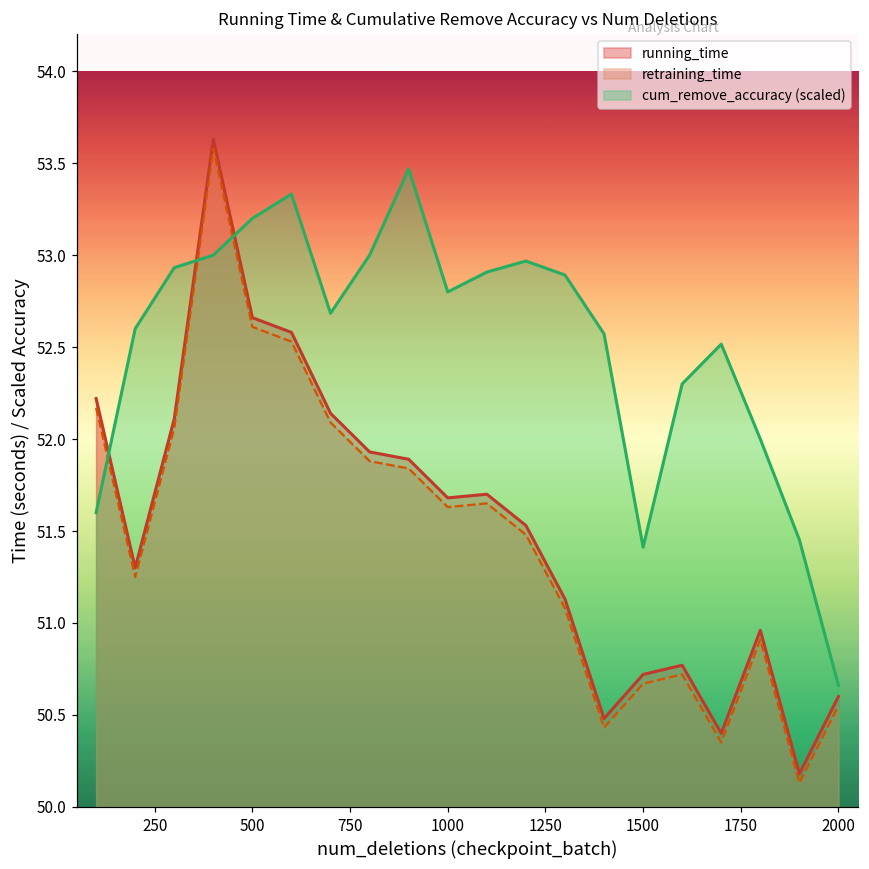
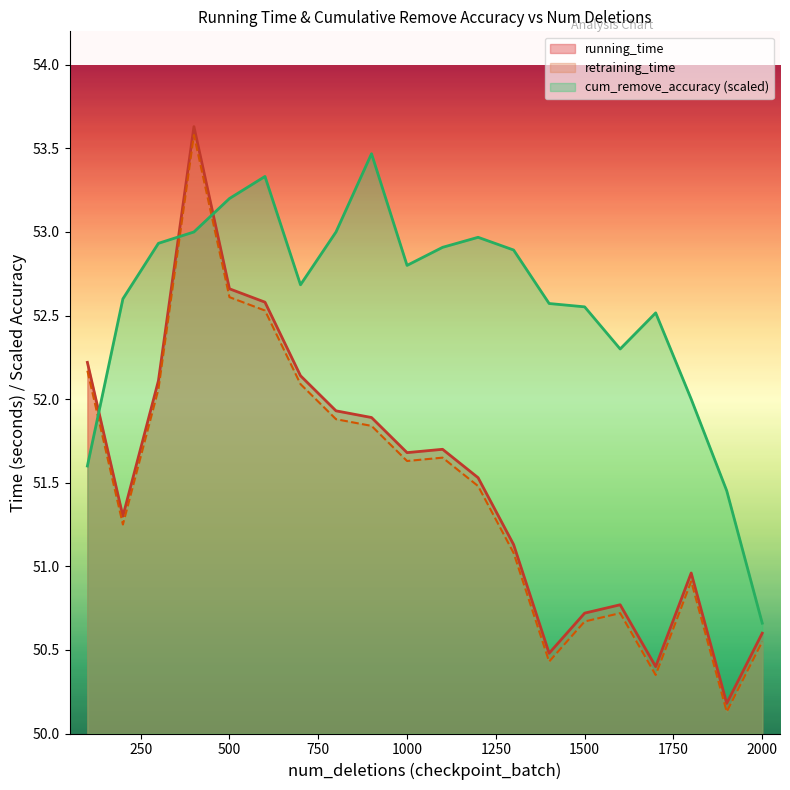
  {
    "cum_remove_accuracy (scaled)": {
      "500": 53.20,
      "1000": 52.80,
-     "1500": 51.41,
+     "1500": 52.55,
      "2000": 50.66
    }
  }
